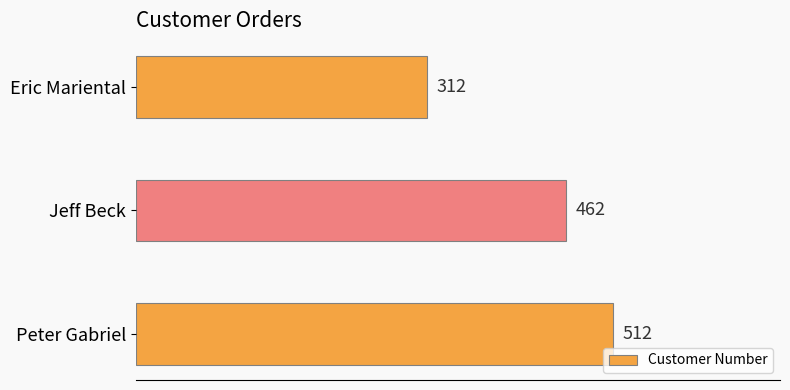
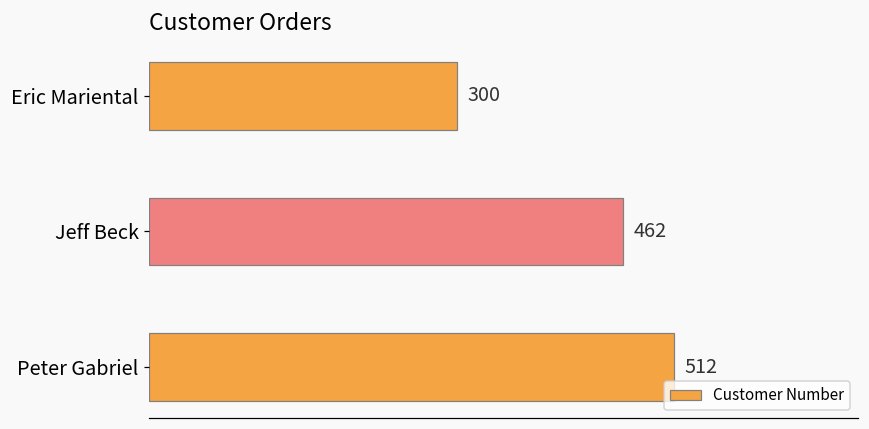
  {
-   "Eric Mariental": 312,
+   "Eric Mariental": 300,
    "Jeff Beck": 462,
    "Peter Gabriel": 512
  }
